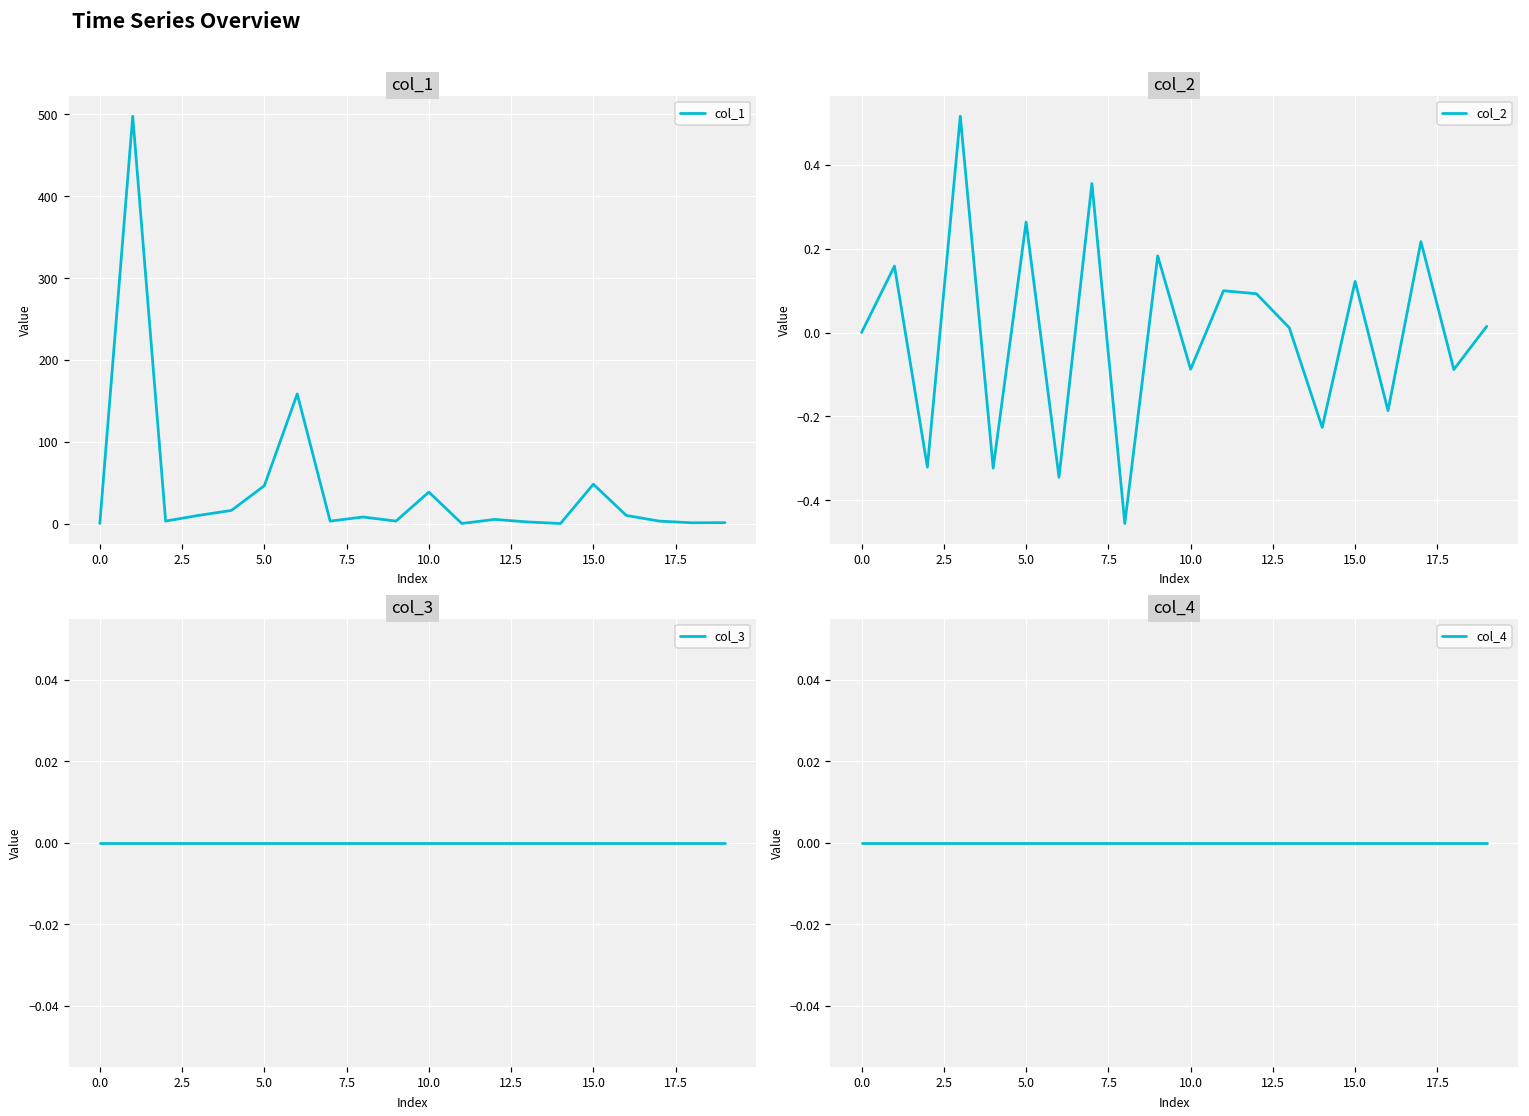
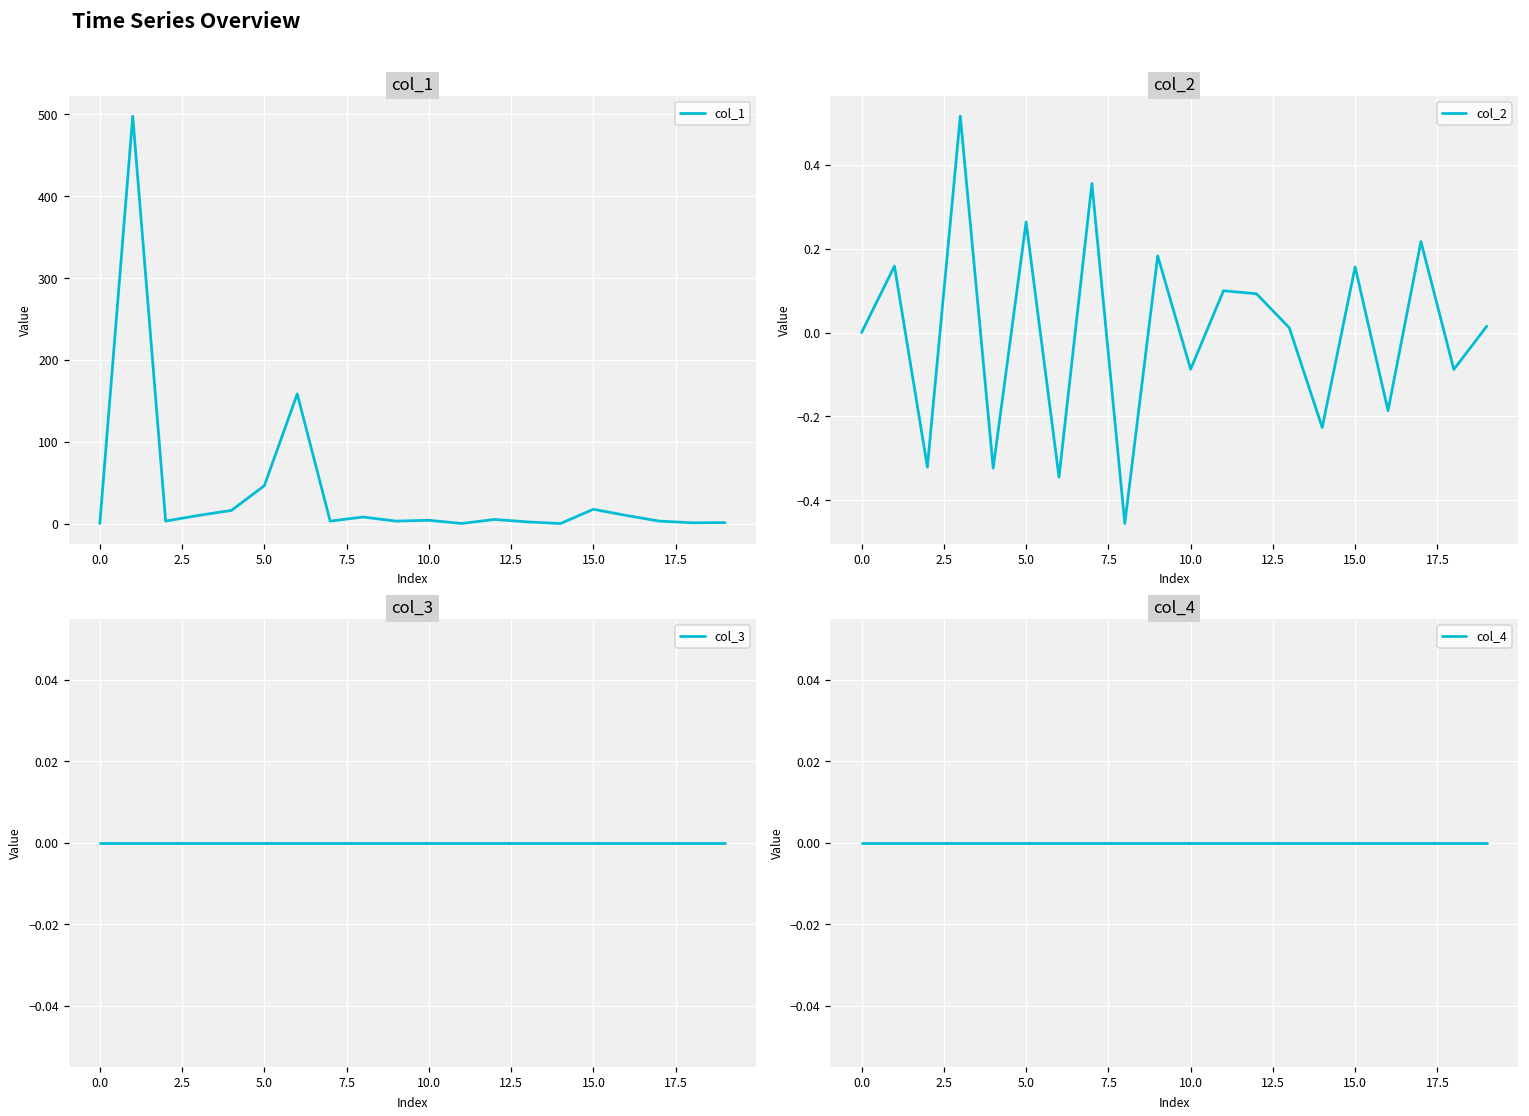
  {
    "col_1": {
      "0.0": 0,
      "5.0": 50,
-     "10.0": 40,
-     "15.0": 50
+     "10.0": 0,
+     "15.0": 20
    },
    "col_2": {
      "0.0": 0.00,
      "5.0": 0.26,
      "10.0": -0.09,
-     "15.0": 0.12
+     "15.0": 0.16
    },
    "col_3": {
      "0.0": 0.000,
      "5.0": 0.000,
      "10.0": 0.000,
      "15.0": 0.000
    },
    "col_4": {
      "0.0": 0.000,
      "5.0": 0.000,
      "10.0": 0.000,
      "15.0": 0.000
    }
  }
